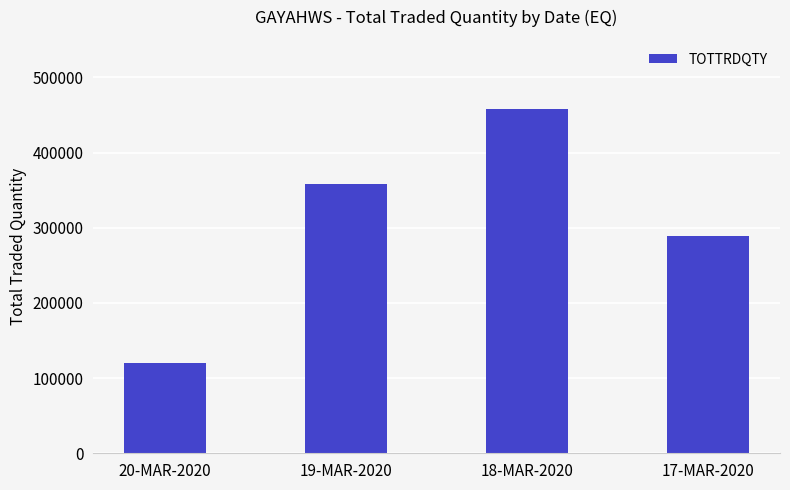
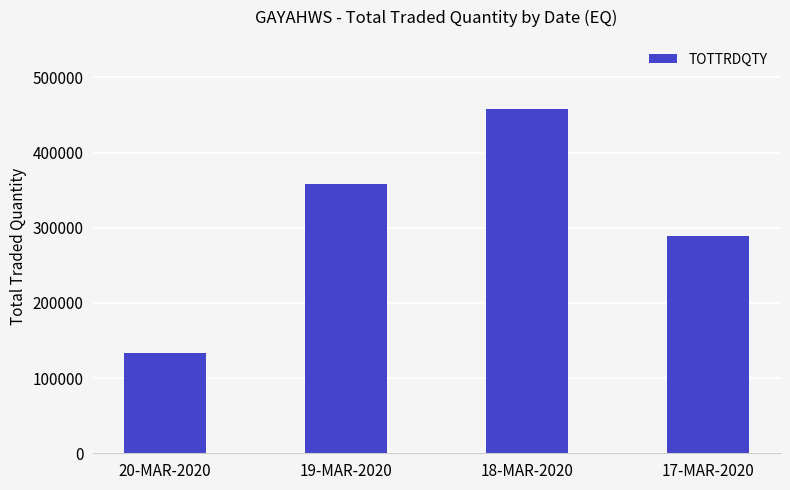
  {
-   "20-MAR-2020": 120000,
+   "20-MAR-2020": 130000,
    "19-MAR-2020": 360000,
    "18-MAR-2020": 460000,
    "17-MAR-2020": 290000
  }
